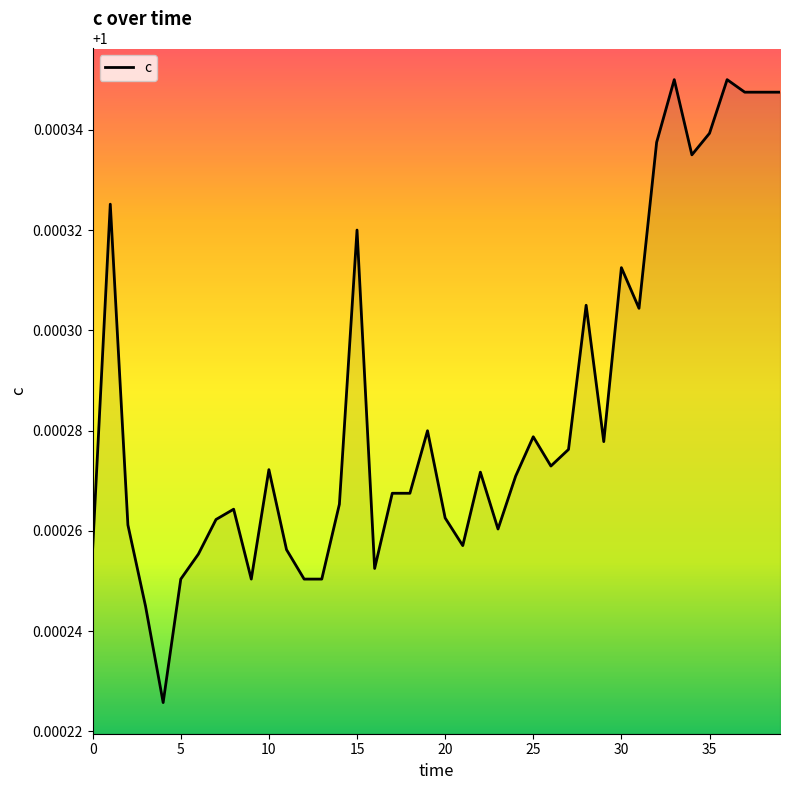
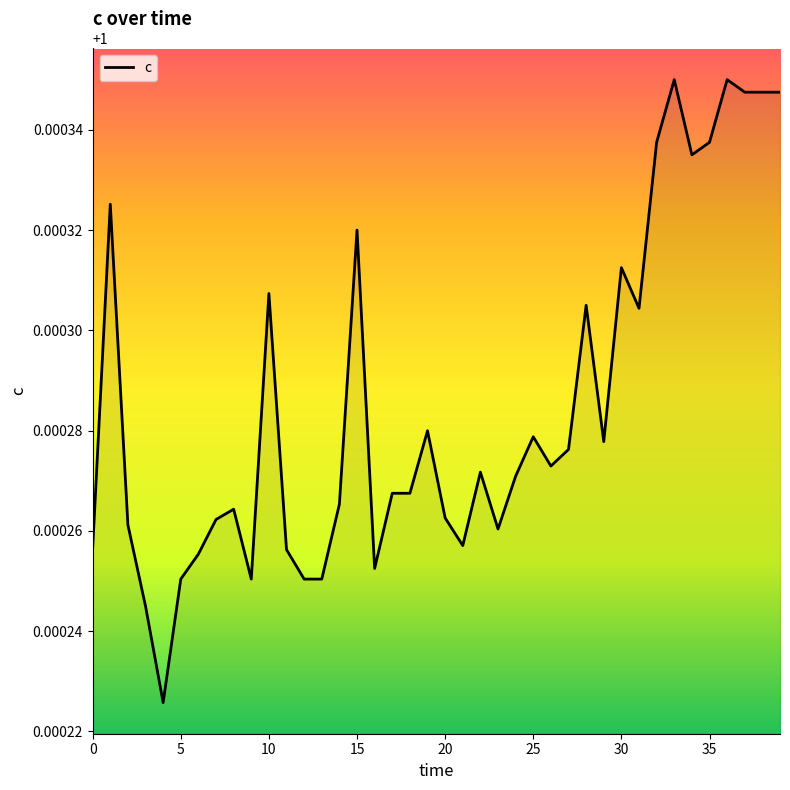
  {
    "0": 1.000256,
    "5": 1.000250,
-   "10": 1.000272,
+   "10": 1.000307,
    "15": 1.000320,
    "20": 1.000263,
    "25": 1.000279,
    "30": 1.000313,
-   "35": 1.000339
+   "35": 1.000338
  }
